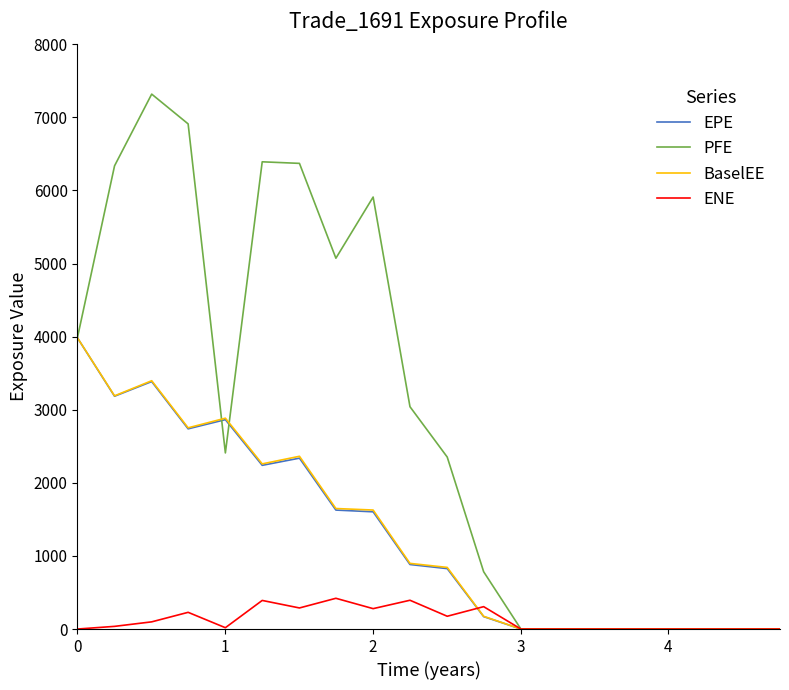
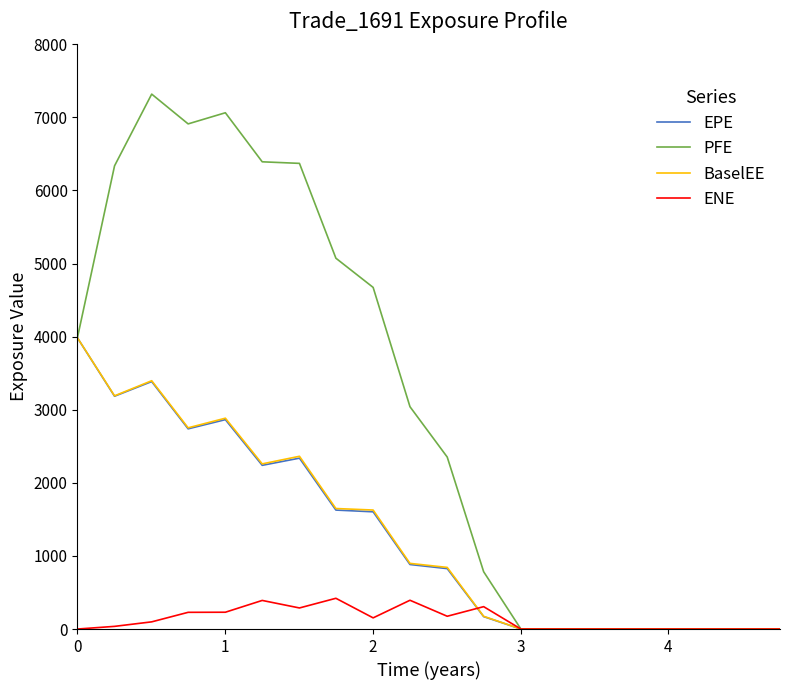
  {
    "PFE": {
-     "1": 2400,
-     "2": 5900
+     "1": 7100,
+     "2": 4700
    },
    "ENE": {
      "0": 0,
-     "1": 0,
-     "2": 300
+     "1": 200,
+     "2": 200
    }
  }
